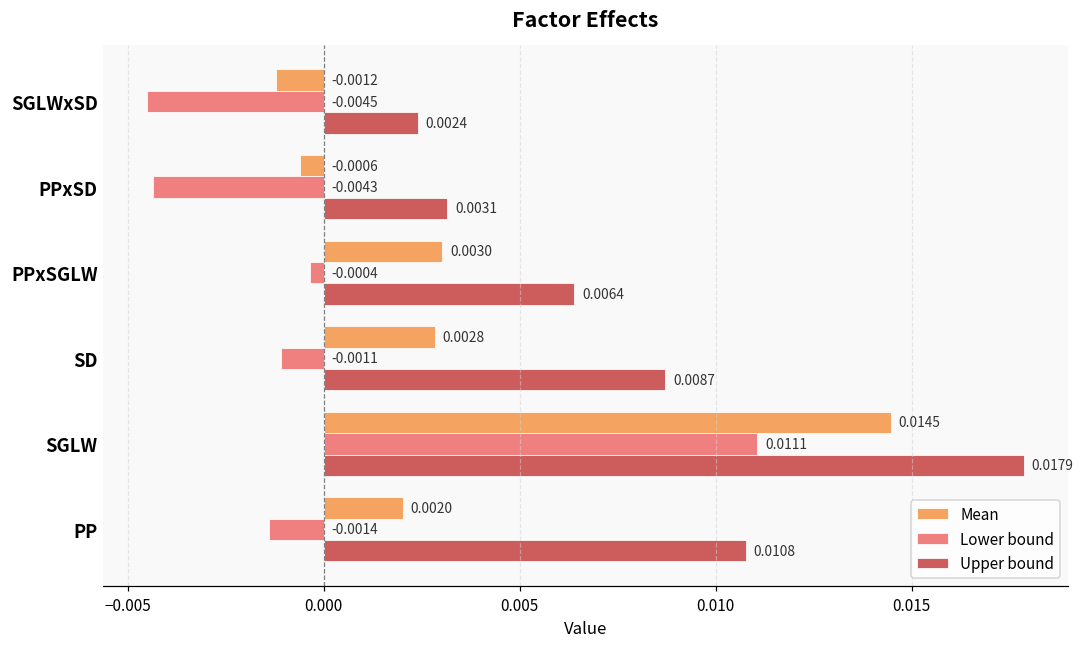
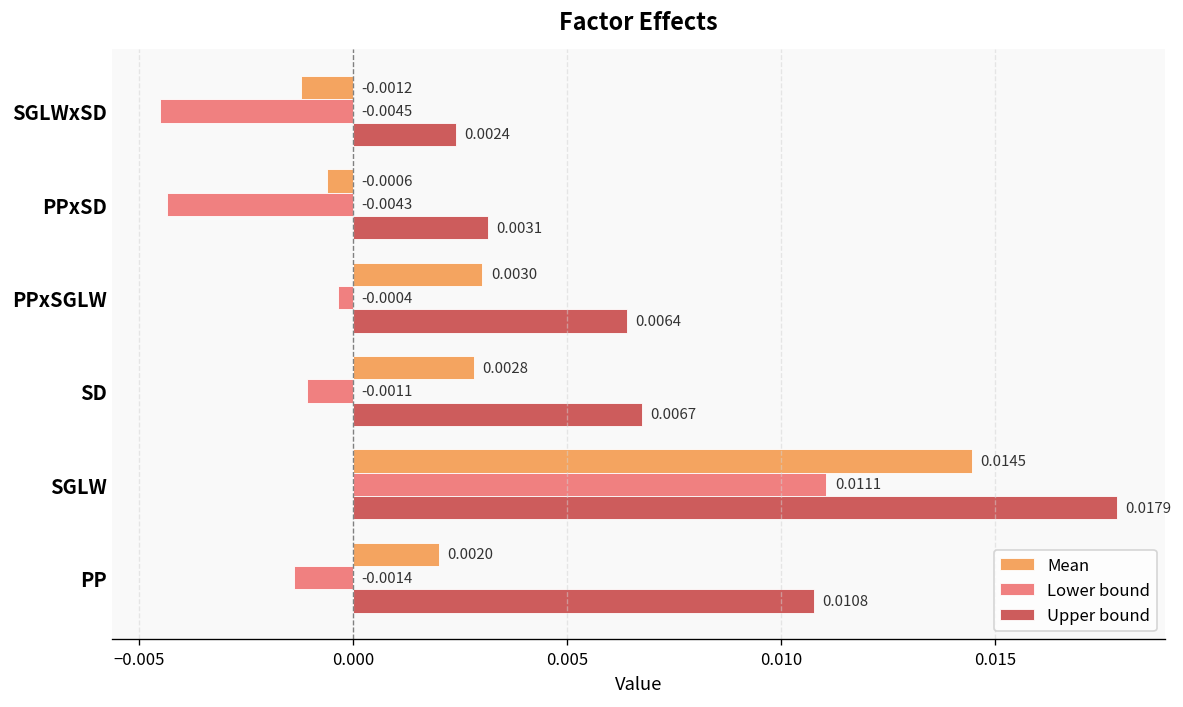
  {
    "Upper bound": {
      "SGLWxSD": 0.0024,
      "PPxSD": 0.0031,
      "PPxSGLW": 0.0064,
-     "SD": 0.0087,
+     "SD": 0.0067,
      "SGLW": 0.0179,
      "PP": 0.0108
    }
  }
